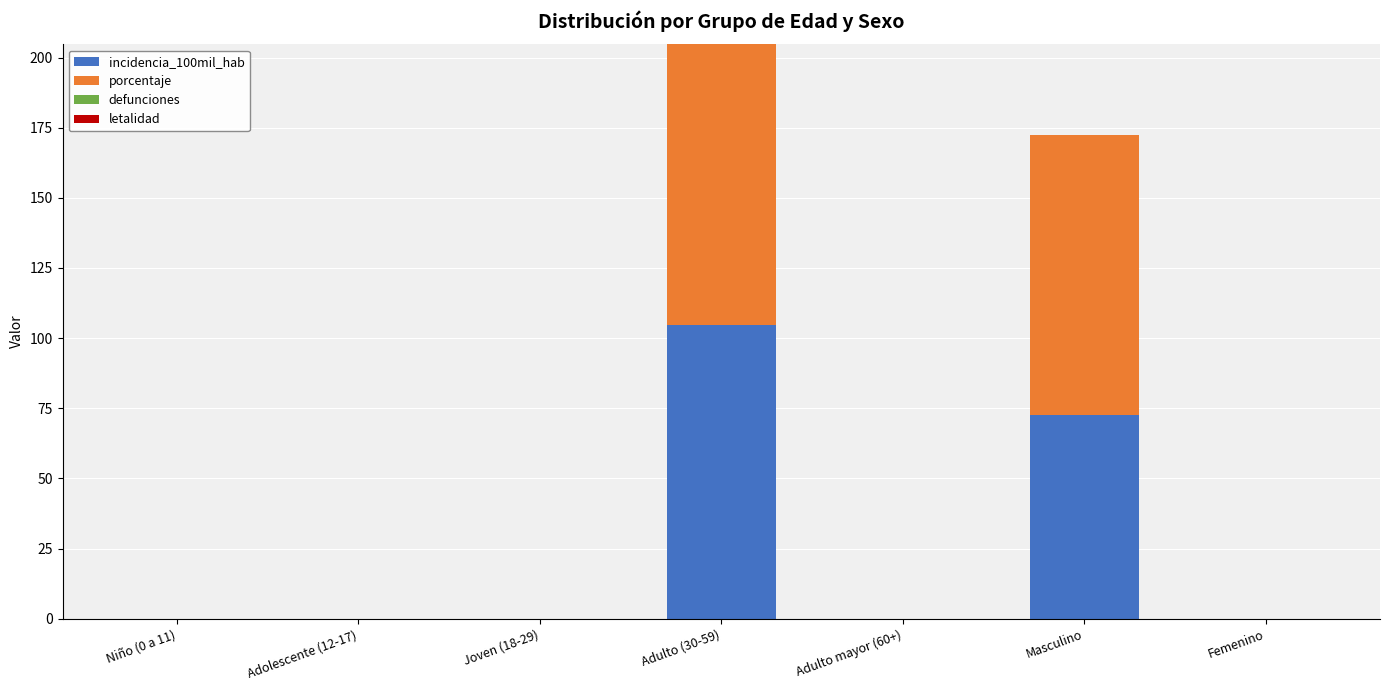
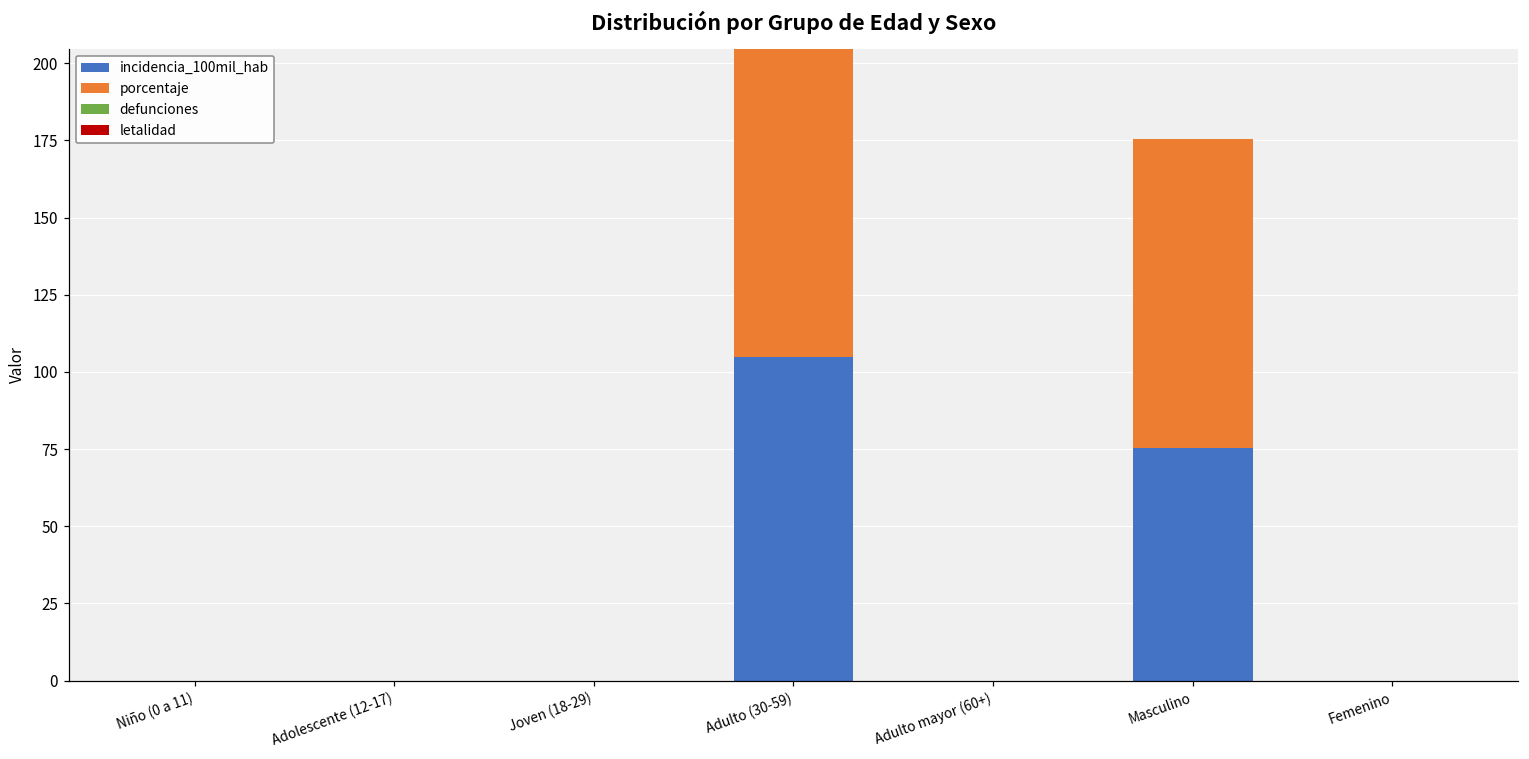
  {
    "incidencia_100mil_hab": {
      "Niño (0 a 11)": 0,
      "Adolescente (12-17)": 0,
      "Joven (18-29)": 0,
      "Adulto (30-59)": 105,
      "Adulto mayor (60+)": 0,
-     "Masculino": 72,
+     "Masculino": 75,
      "Femenino": 0
    },
    "letalidad": {
      "Niño (0 a 11)": 0,
      "Adolescente (12-17)": 0,
      "Joven (18-29)": 0,
      "Adulto mayor (60+)": 0,
      "Femenino": 0
    }
  }
